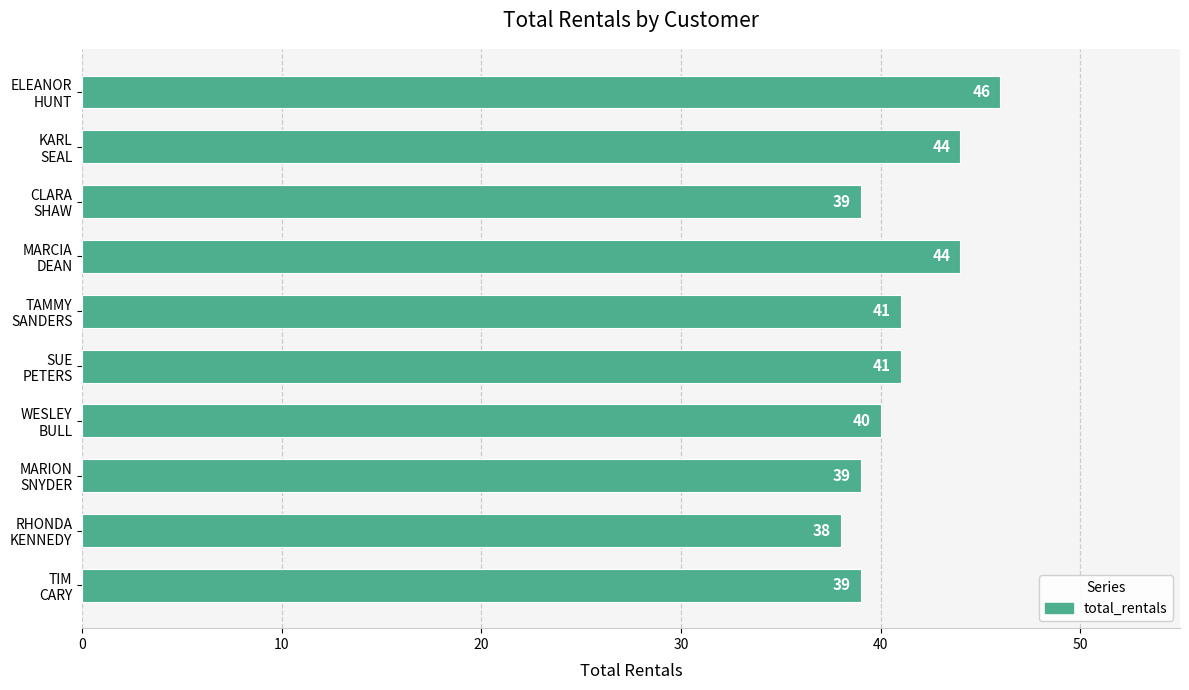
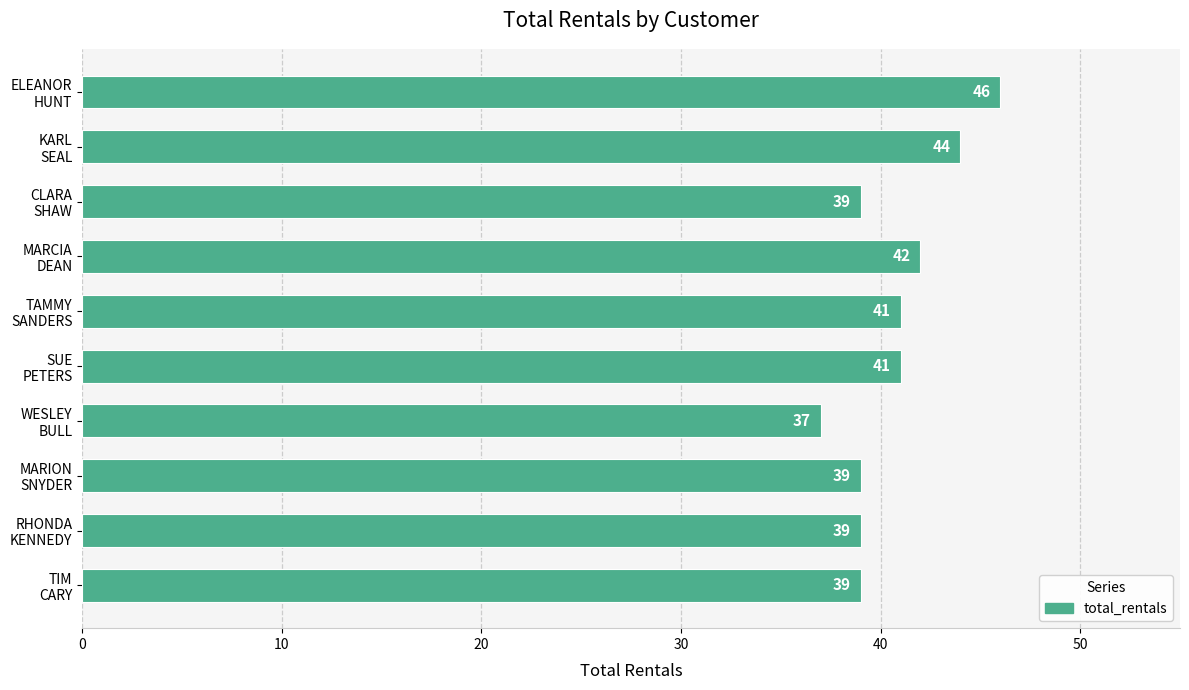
  {
    "ELEANOR HUNT": 46,
    "KARL SEAL": 44,
    "CLARA SHAW": 39,
-   "MARCIA DEAN": 44,
+   "MARCIA DEAN": 42,
    "TAMMY SANDERS": 41,
    "SUE PETERS": 41,
-   "WESLEY BULL": 40,
+   "WESLEY BULL": 37,
    "MARION SNYDER": 39,
-   "RHONDA KENNEDY": 38,
+   "RHONDA KENNEDY": 39,
    "TIM CARY": 39
  }
